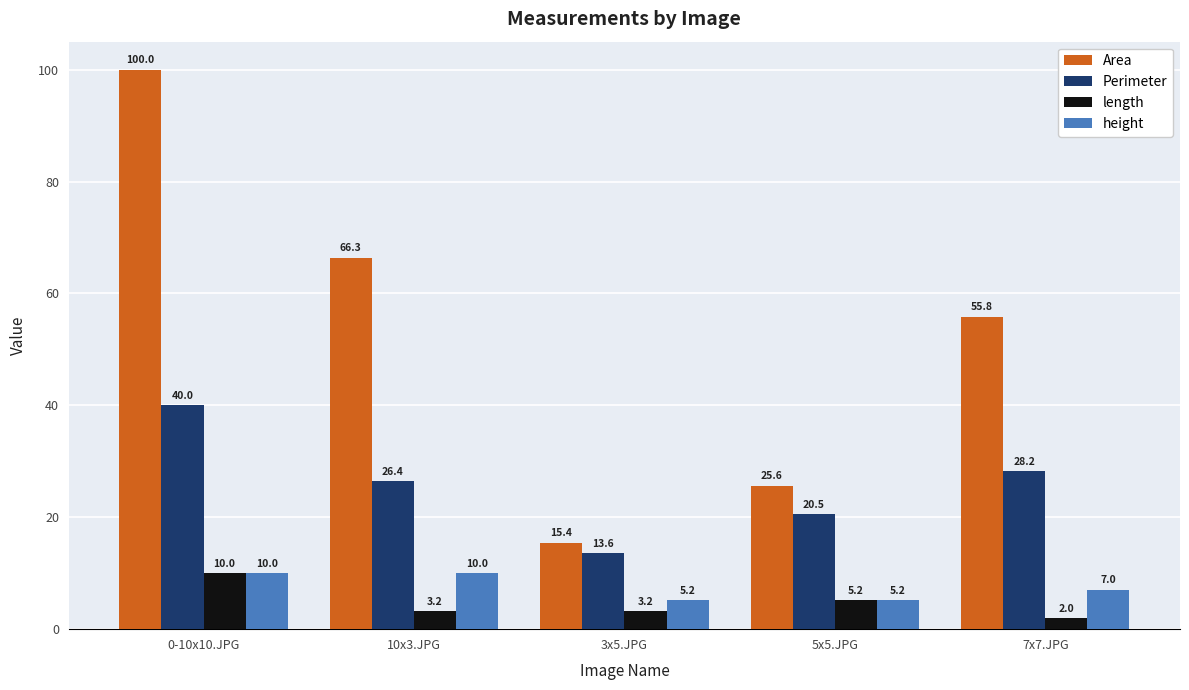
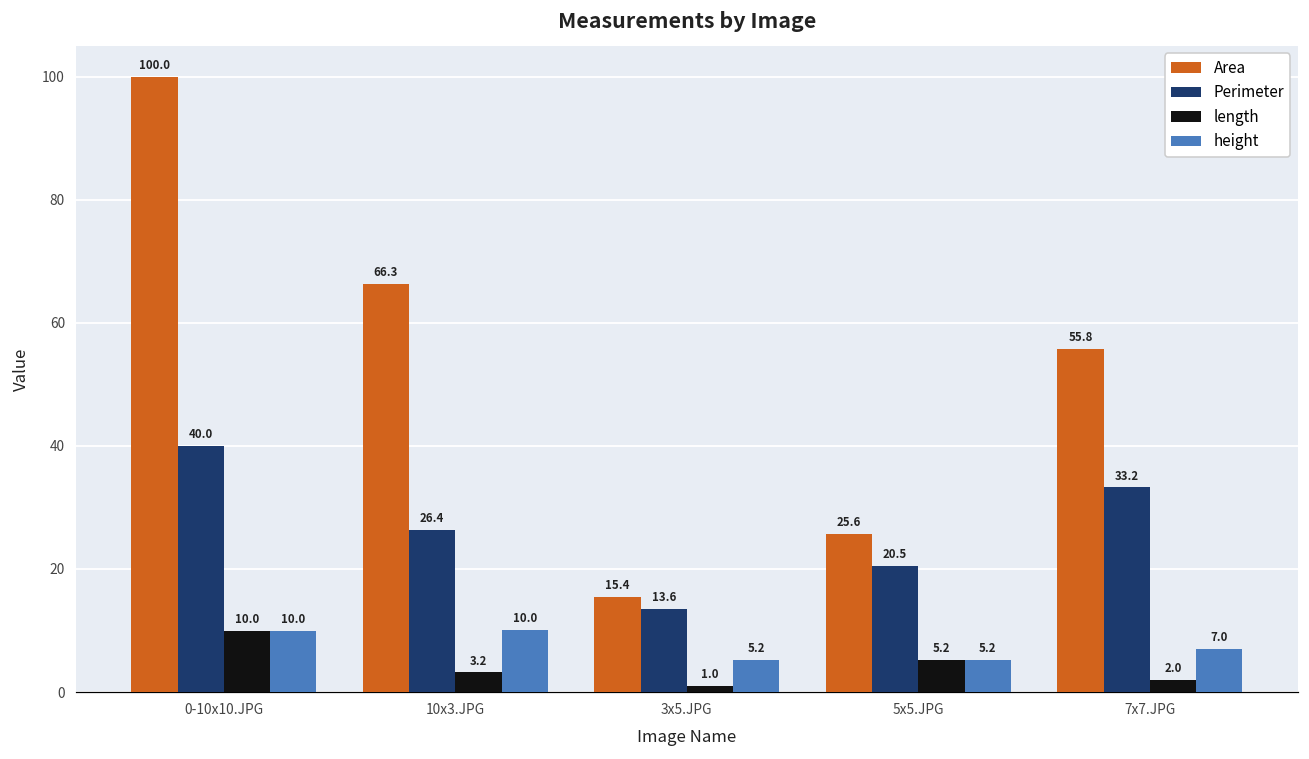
  {
    "Area": {
      "0-10x10.JPG": 100.0,
      "10x3.JPG": 66.3,
      "3x5.JPG": 15.4,
      "5x5.JPG": 25.6,
      "7x7.JPG": 55.8
    },
    "Perimeter": {
      "0-10x10.JPG": 40.0,
      "10x3.JPG": 26.4,
      "3x5.JPG": 13.6,
      "5x5.JPG": 20.5,
-     "7x7.JPG": 28.2
+     "7x7.JPG": 33.2
    },
    "length": {
      "0-10x10.JPG": 10.0,
      "10x3.JPG": 3.2,
-     "3x5.JPG": 3.2,
+     "3x5.JPG": 1.0,
      "5x5.JPG": 5.2,
      "7x7.JPG": 2.0
    },
    "height": {
      "0-10x10.JPG": 10.0,
      "10x3.JPG": 10.0,
      "3x5.JPG": 5.2,
      "5x5.JPG": 5.2,
      "7x7.JPG": 7.0
    }
  }
